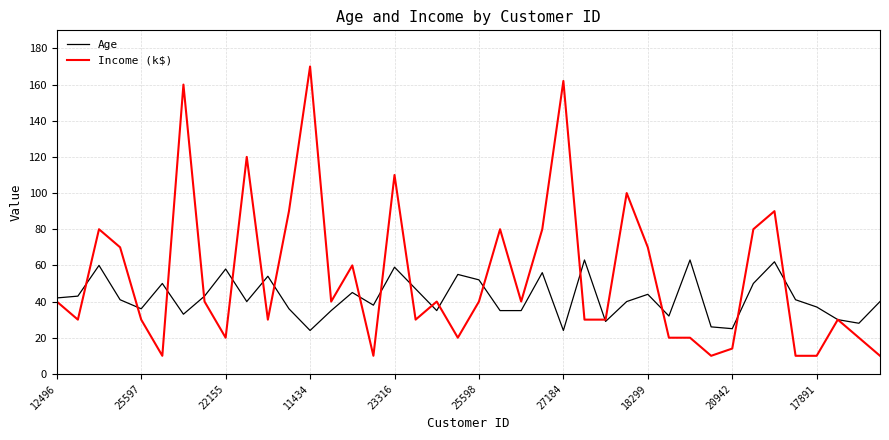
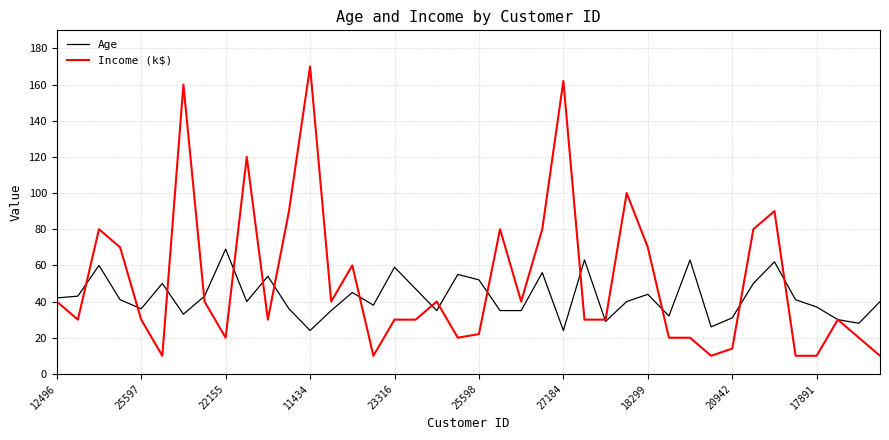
  {
    "Age": {
      "12496": 42,
      "25597": 36,
-     "22155": 58,
+     "22155": 69,
      "11434": 24,
      "23316": 59,
      "25598": 52,
      "27184": 24,
      "18299": 44,
-     "20942": 25,
+     "20942": 31,
      "17891": 37
    },
    "Income (k$)": {
      "12496": 40,
      "25597": 30,
      "22155": 20,
      "11434": 170,
-     "23316": 110,
-     "25598": 40,
+     "23316": 30,
+     "25598": 22,
      "27184": 162,
      "18299": 70,
      "20942": 14,
      "17891": 10
    }
  }
